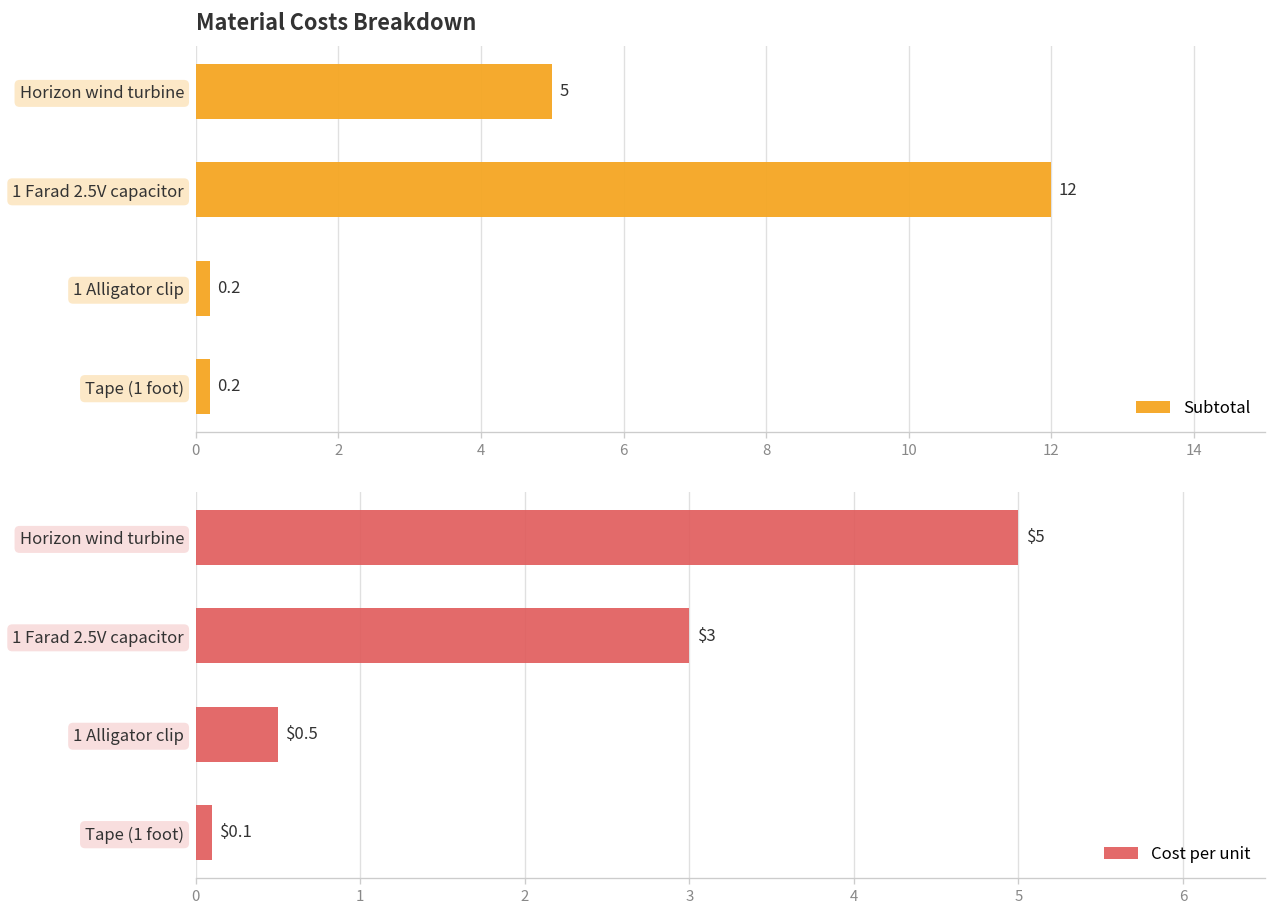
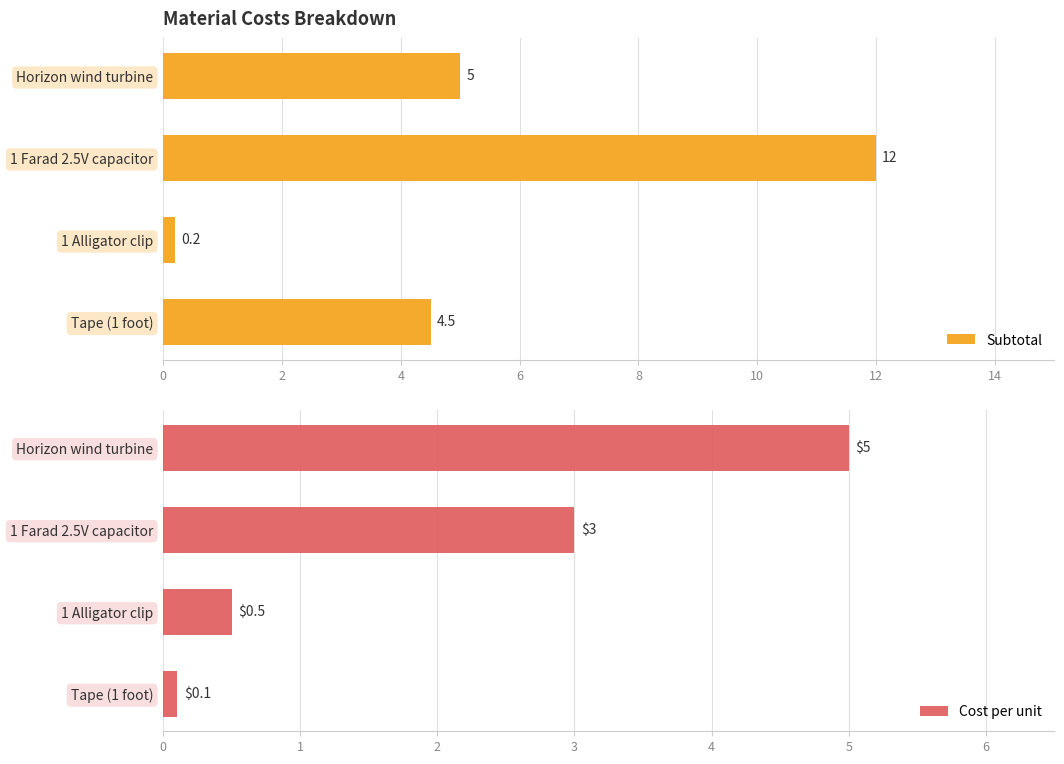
  {
    "Material Costs Breakdown": {
      "Horizon wind turbine": 5,
      "1 Farad 2.5V capacitor": 12,
      "1 Alligator clip": 0.2,
-     "Tape (1 foot)": 0.2
+     "Tape (1 foot)": 4.5
    }
  }
